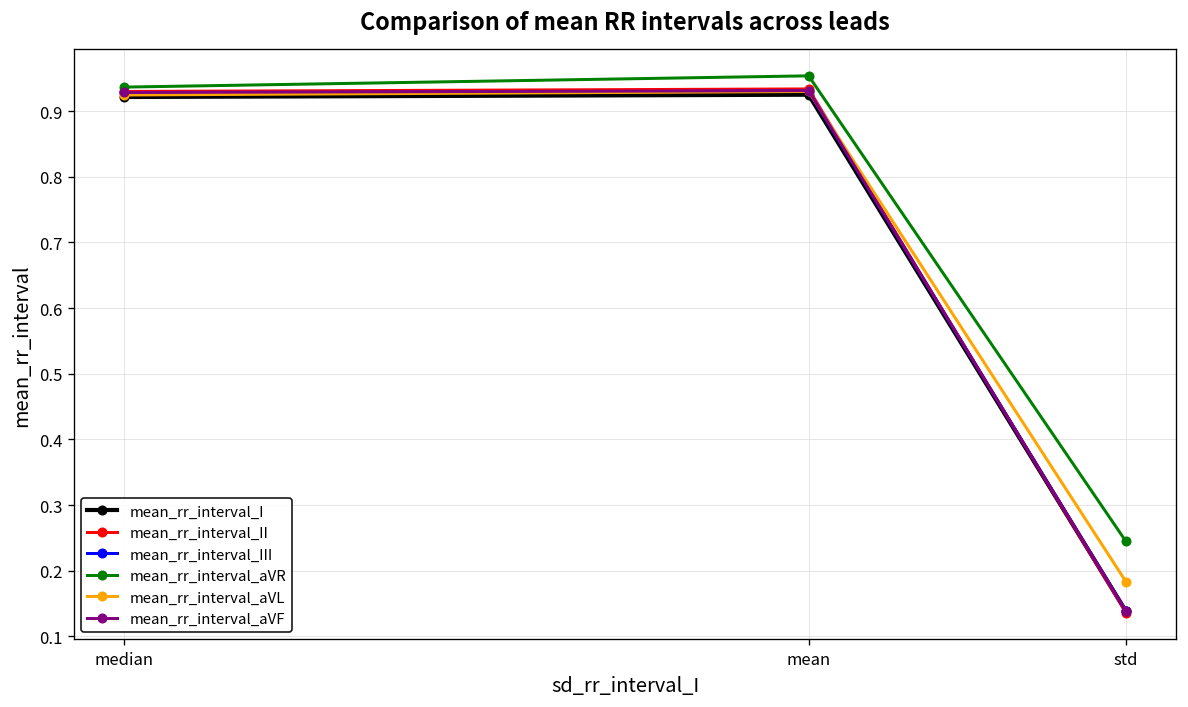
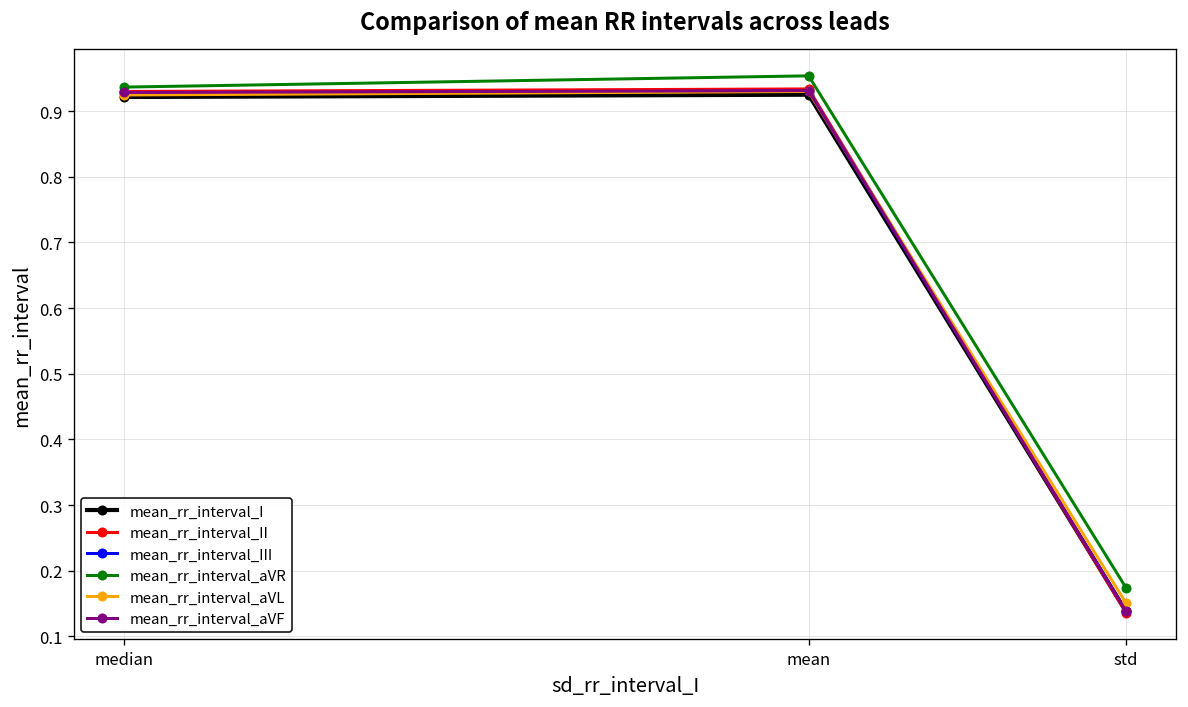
  {
    "mean_rr_interval_I": {
      "mean": 0.92
    },
    "mean_rr_interval_aVR": {
      "median": 0.94,
      "mean": 0.95,
-     "std": 0.24
+     "std": 0.17
    },
    "mean_rr_interval_aVL": {
-     "std": 0.18
+     "std": 0.15
    }
  }
